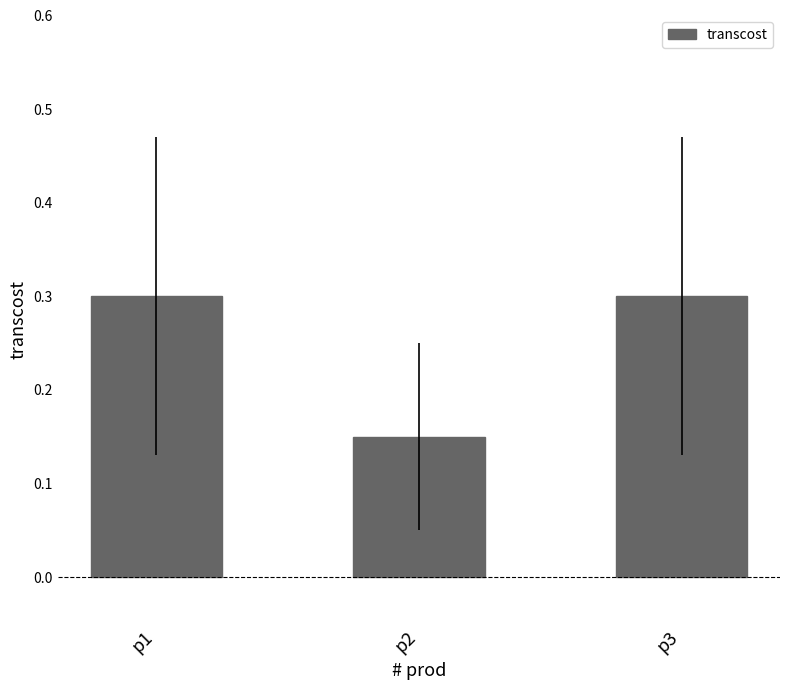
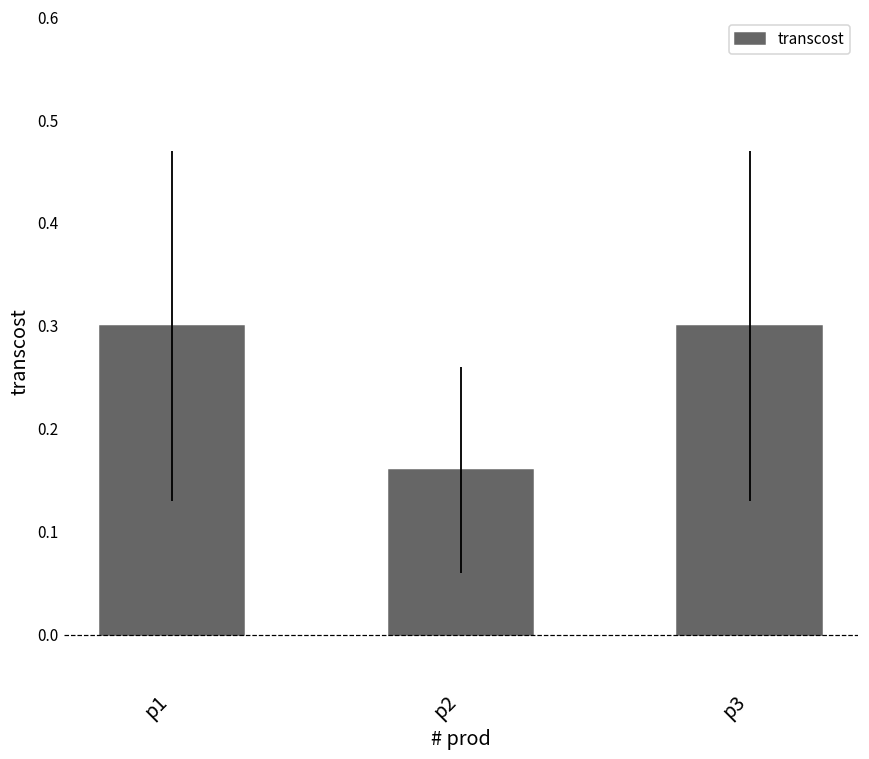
  {
    "p1": 0.30,
-   "p2": 0.15,
+   "p2": 0.16,
    "p3": 0.30
  }
